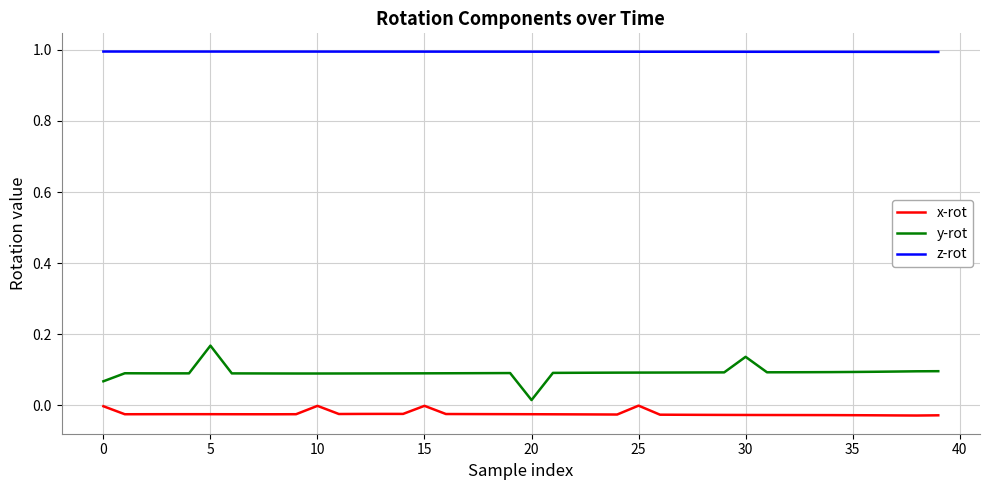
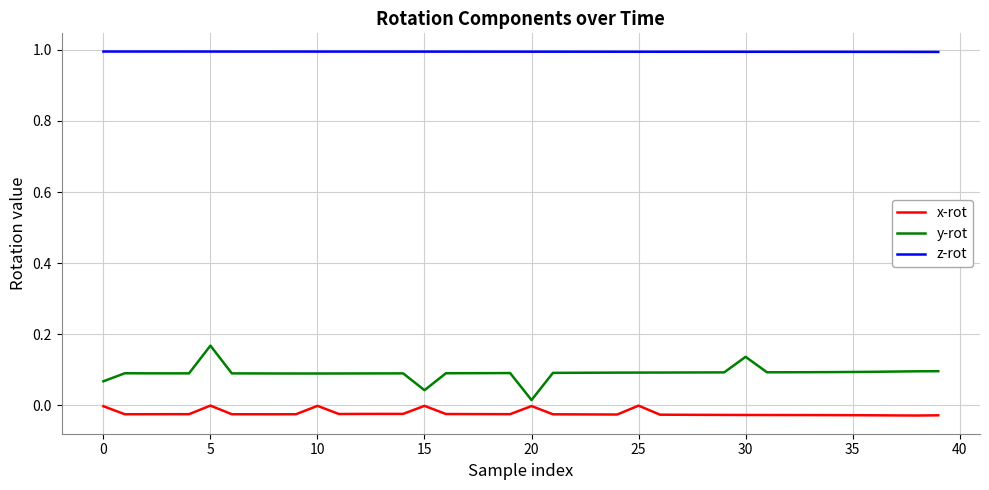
  {
    "x-rot": {
      "0": 0.00,
-     "5": -0.02,
+     "5": 0.00,
      "10": 0.00,
      "15": 0.00,
-     "20": -0.02,
+     "20": 0.00,
      "25": 0.00,
      "30": -0.03,
      "35": -0.03
    },
    "y-rot": {
      "0": 0.07,
      "5": 0.17,
      "10": 0.09,
-     "15": 0.09,
+     "15": 0.04,
      "20": 0.01,
      "25": 0.09,
      "30": 0.14,
      "35": 0.09
    },
    "z-rot": {
      "0": 1.00,
      "5": 1.00,
      "10": 1.00,
      "15": 0.99,
      "20": 0.99,
      "25": 0.99,
      "30": 0.99,
      "35": 0.99
    }
  }
